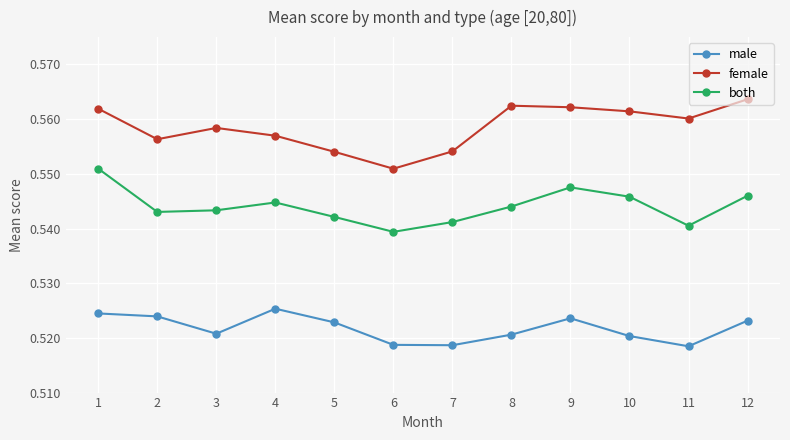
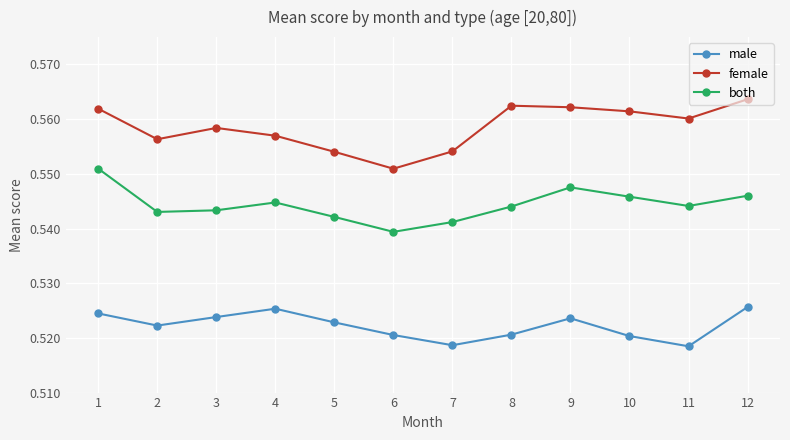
  {
    "male": {
      "1": 0.524,
-     "2": 0.524,
-     "3": 0.521,
+     "2": 0.522,
+     "3": 0.524,
      "4": 0.525,
      "5": 0.523,
-     "6": 0.519,
+     "6": 0.521,
      "7": 0.519,
      "8": 0.521,
      "9": 0.524,
      "10": 0.520,
      "11": 0.518,
-     "12": 0.523
+     "12": 0.526
    },
    "female": {
      "1": 0.562,
      "2": 0.556,
      "3": 0.558,
      "4": 0.557,
      "5": 0.554,
      "6": 0.551,
      "7": 0.554,
      "8": 0.562,
      "9": 0.562,
      "10": 0.561,
      "11": 0.560
    },
    "both": {
      "1": 0.551,
      "2": 0.543,
      "3": 0.543,
      "4": 0.545,
      "5": 0.542,
      "6": 0.539,
      "7": 0.541,
      "8": 0.544,
      "9": 0.548,
      "10": 0.546,
-     "11": 0.541,
+     "11": 0.544,
      "12": 0.546
    }
  }
